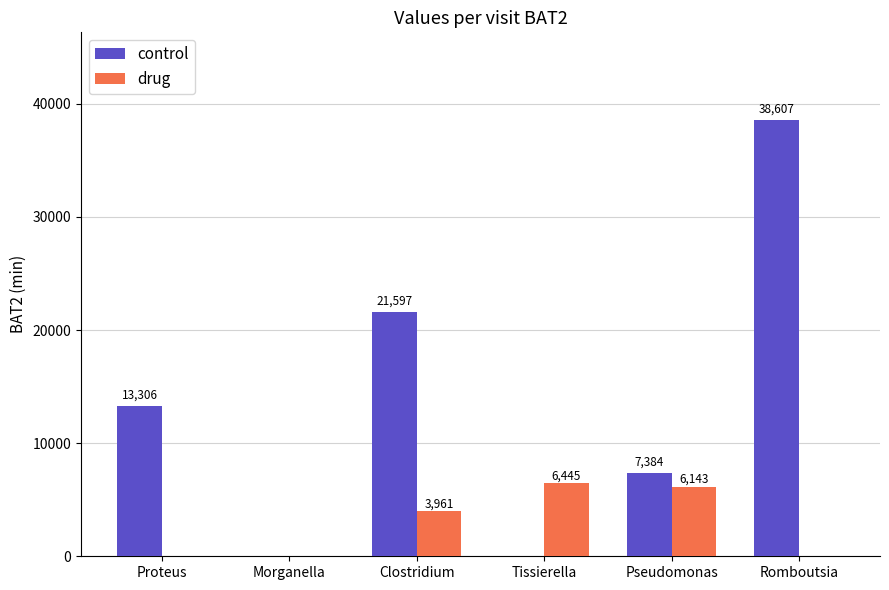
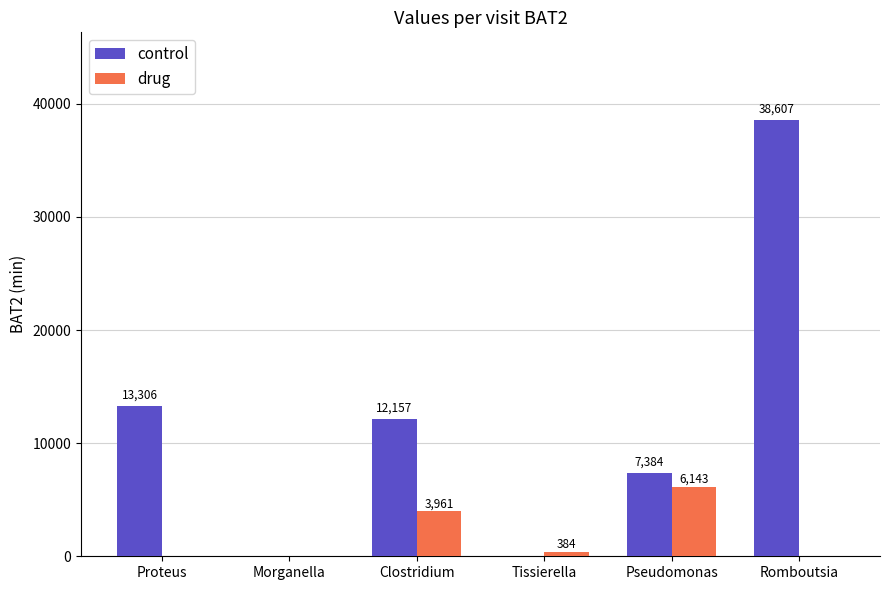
  {
    "control": {
      "Proteus": "13,306",
-     "Clostridium": "21,597",
+     "Clostridium": "12,157",
      "Pseudomonas": "7,384",
      "Romboutsia": "38,607"
    },
    "drug": {
      "Clostridium": "3,961",
-     "Tissierella": "6,445",
+     "Tissierella": "384",
      "Pseudomonas": "6,143"
    }
  }
